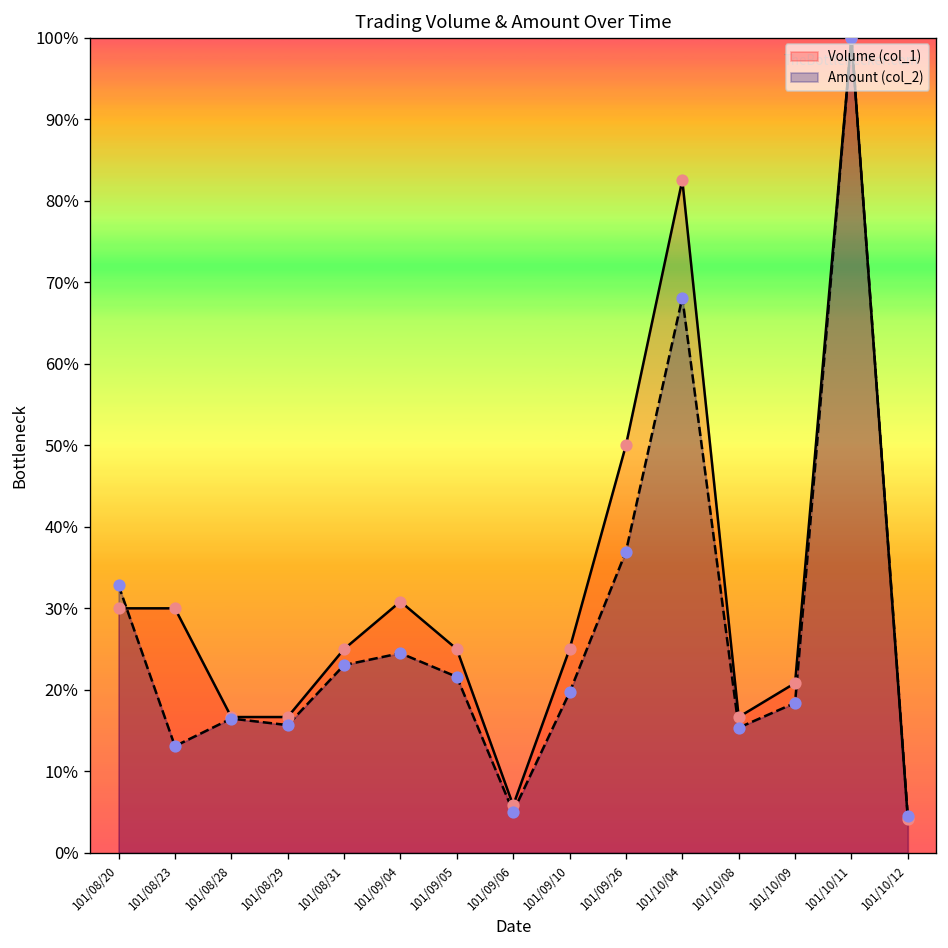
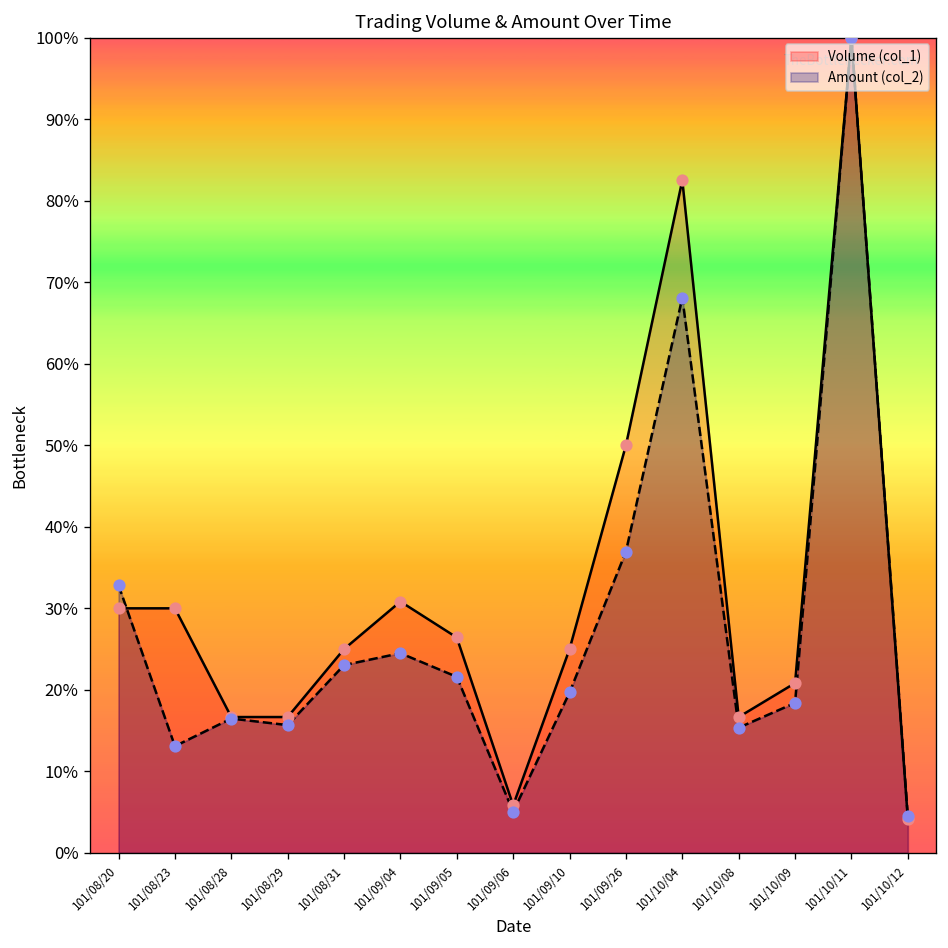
  {
    "Volume (col_1)": {
      "101/08/20": "30%",
      "101/08/23": "30%",
      "101/08/29": "17%",
      "101/08/31": "25%",
      "101/09/04": "31%",
-     "101/09/05": "25%",
+     "101/09/05": "26%",
      "101/09/06": "6%",
      "101/09/10": "25%",
      "101/09/26": "50%",
      "101/10/04": "83%",
      "101/10/08": "17%",
      "101/10/09": "21%"
    },
    "Amount (col_2)": {
      "101/08/20": "33%",
      "101/08/23": "13%",
      "101/08/29": "16%",
      "101/08/31": "23%",
      "101/09/04": "24%",
      "101/09/05": "22%",
      "101/09/06": "5%",
      "101/09/10": "20%",
      "101/09/26": "37%",
      "101/10/04": "68%",
      "101/10/08": "15%",
      "101/10/09": "18%"
    }
  }
